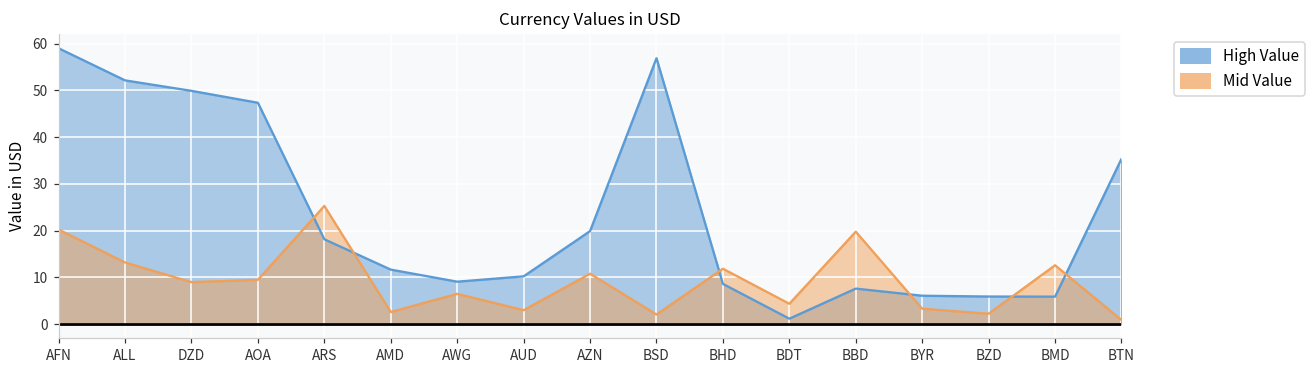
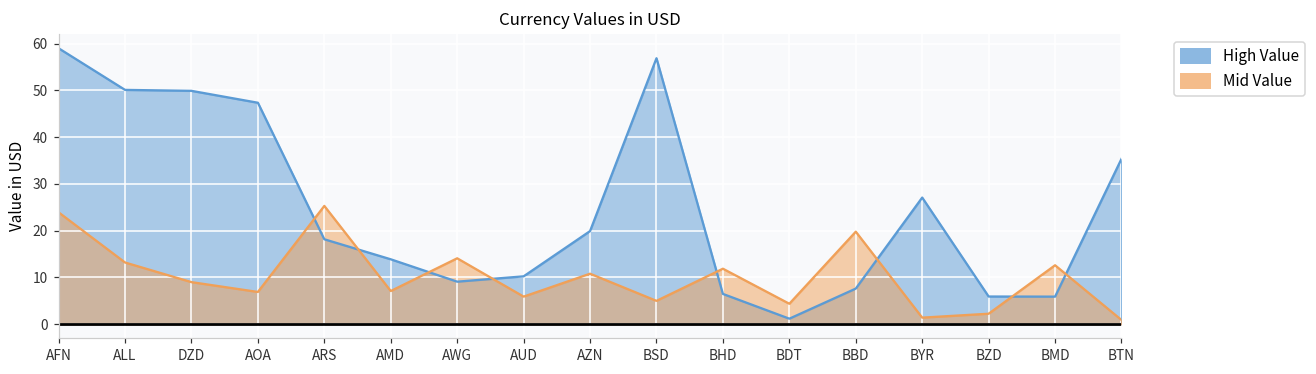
  {
    "High Value": {
      "AFN": 59,
-     "ALL": 52,
+     "ALL": 50,
      "DZD": 50,
      "AOA": 47,
      "ARS": 18,
-     "AMD": 12,
+     "AMD": 14,
      "AWG": 9,
      "AUD": 10,
      "AZN": 20,
      "BSD": 57,
-     "BHD": 9,
+     "BHD": 6,
      "BDT": 1,
      "BBD": 8,
-     "BYR": 6,
+     "BYR": 27,
      "BZD": 6,
      "BMD": 6,
      "BTN": 35
    },
    "Mid Value": {
-     "AFN": 20,
+     "AFN": 24,
      "ALL": 13,
      "DZD": 9,
-     "AOA": 10,
+     "AOA": 7,
      "ARS": 25,
-     "AMD": 3,
-     "AWG": 7,
-     "AUD": 3,
+     "AMD": 7,
+     "AWG": 14,
+     "AUD": 6,
      "AZN": 11,
-     "BSD": 2,
+     "BSD": 5,
      "BHD": 12,
      "BDT": 4,
      "BBD": 20,
-     "BYR": 3,
+     "BYR": 1,
      "BZD": 2,
      "BMD": 13,
      "BTN": 1
    }
  }
